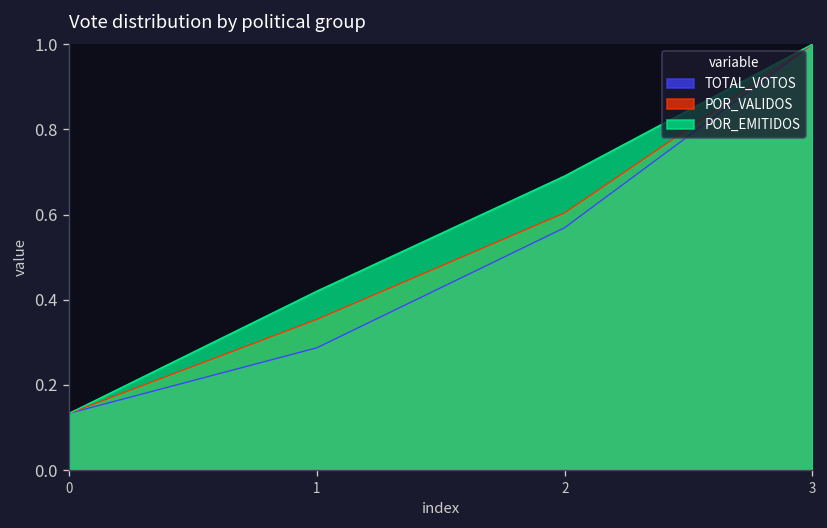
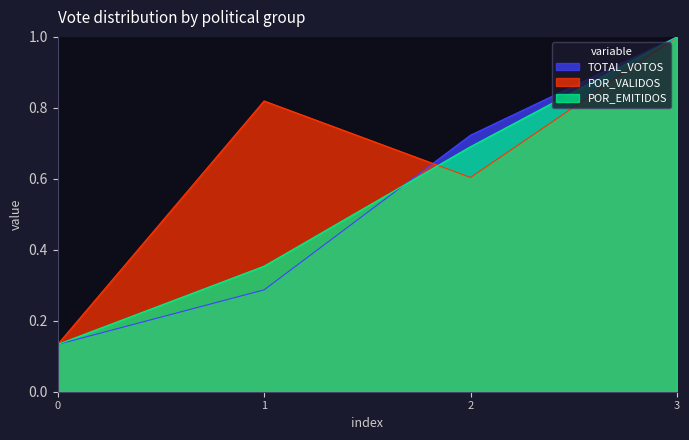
  {
    "TOTAL_VOTOS": {
      "1": 0.29,
-     "2": 0.57
+     "2": 0.72
    },
    "POR_VALIDOS": {
-     "1": 0.35,
+     "1": 0.82,
      "2": 0.60
    },
    "POR_EMITIDOS": {
-     "1": 0.42,
+     "1": 0.35,
      "2": 0.69
    }
  }
